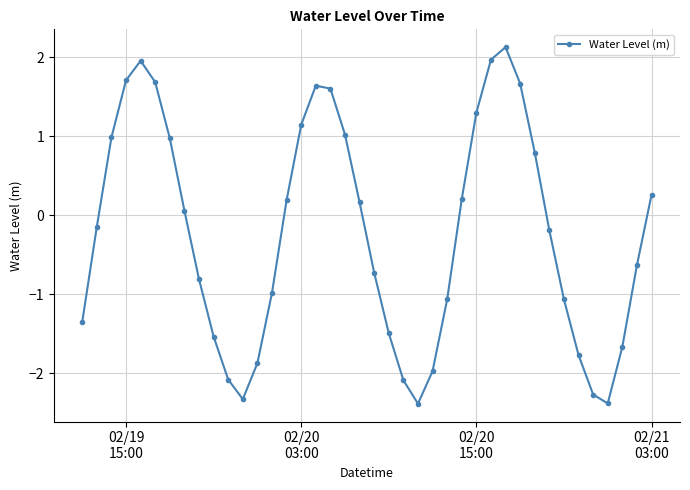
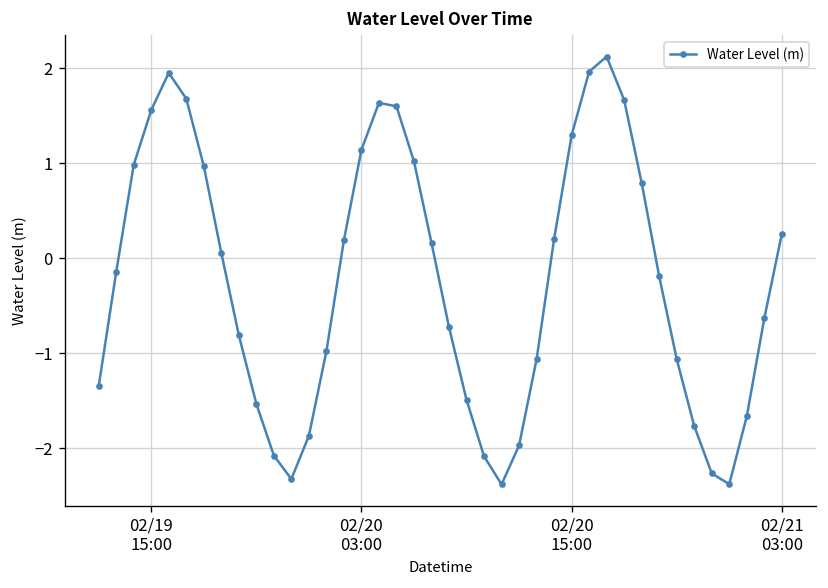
  {
-   "02/19 15:00": 1.7,
+   "02/19 15:00": 1.6,
    "02/20 03:00": 1.1,
    "02/20 15:00": 1.3,
    "02/21 03:00": 0.3
  }
